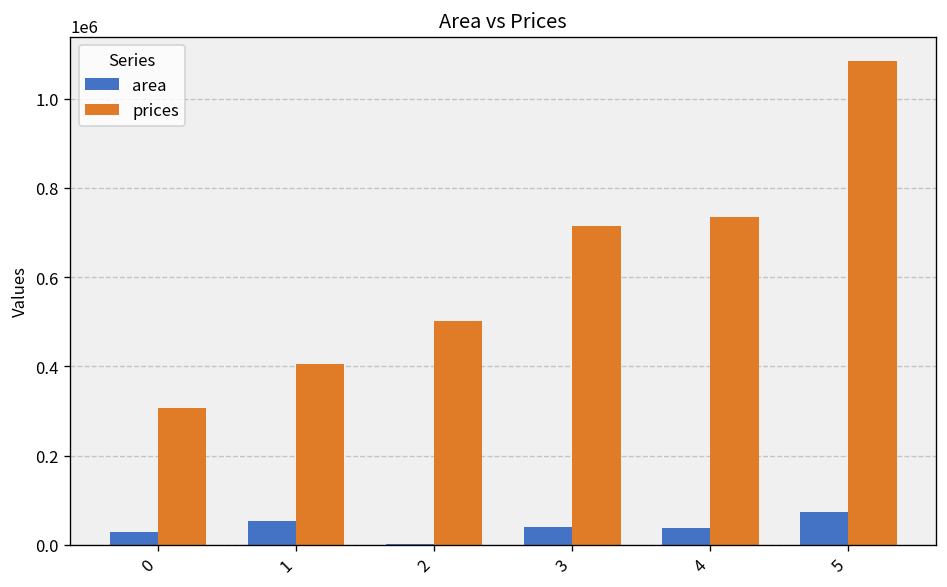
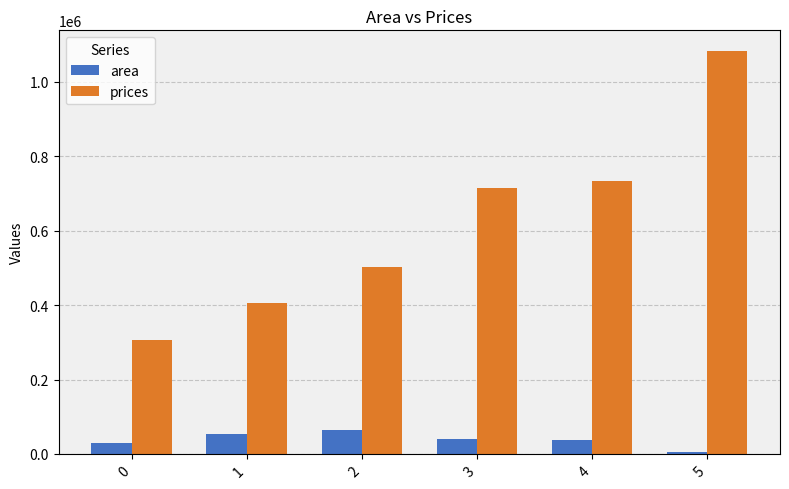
  {
    "area": {
      "0": 30000,
      "1": 50000,
-     "2": 0,
+     "2": 60000,
      "3": 40000,
      "4": 40000,
-     "5": 70000
+     "5": 10000
    },
    "prices": {
      "0": 310000,
      "1": 400000,
      "2": 500000,
      "3": 720000,
      "4": 730000,
      "5": 1080000
    }
  }
